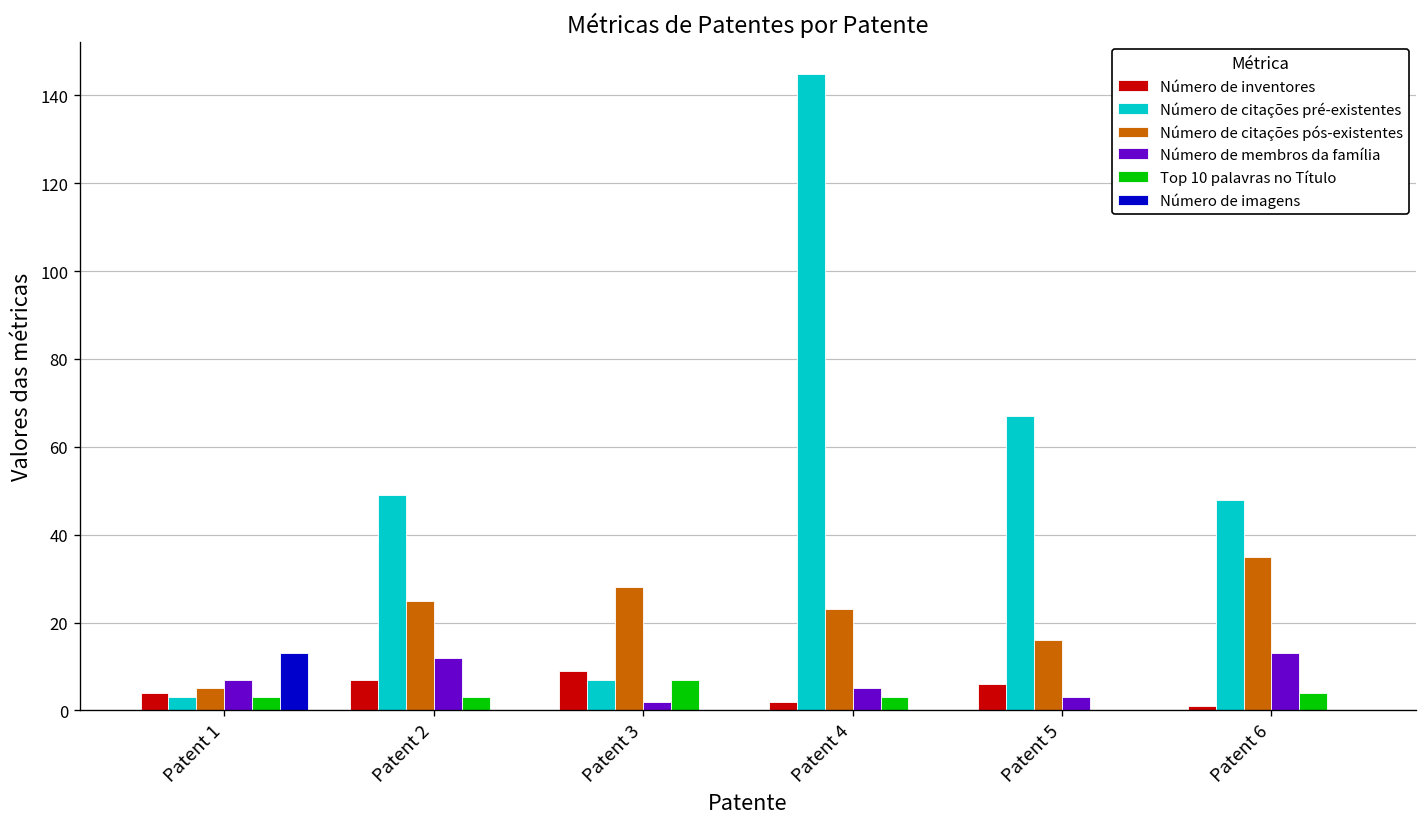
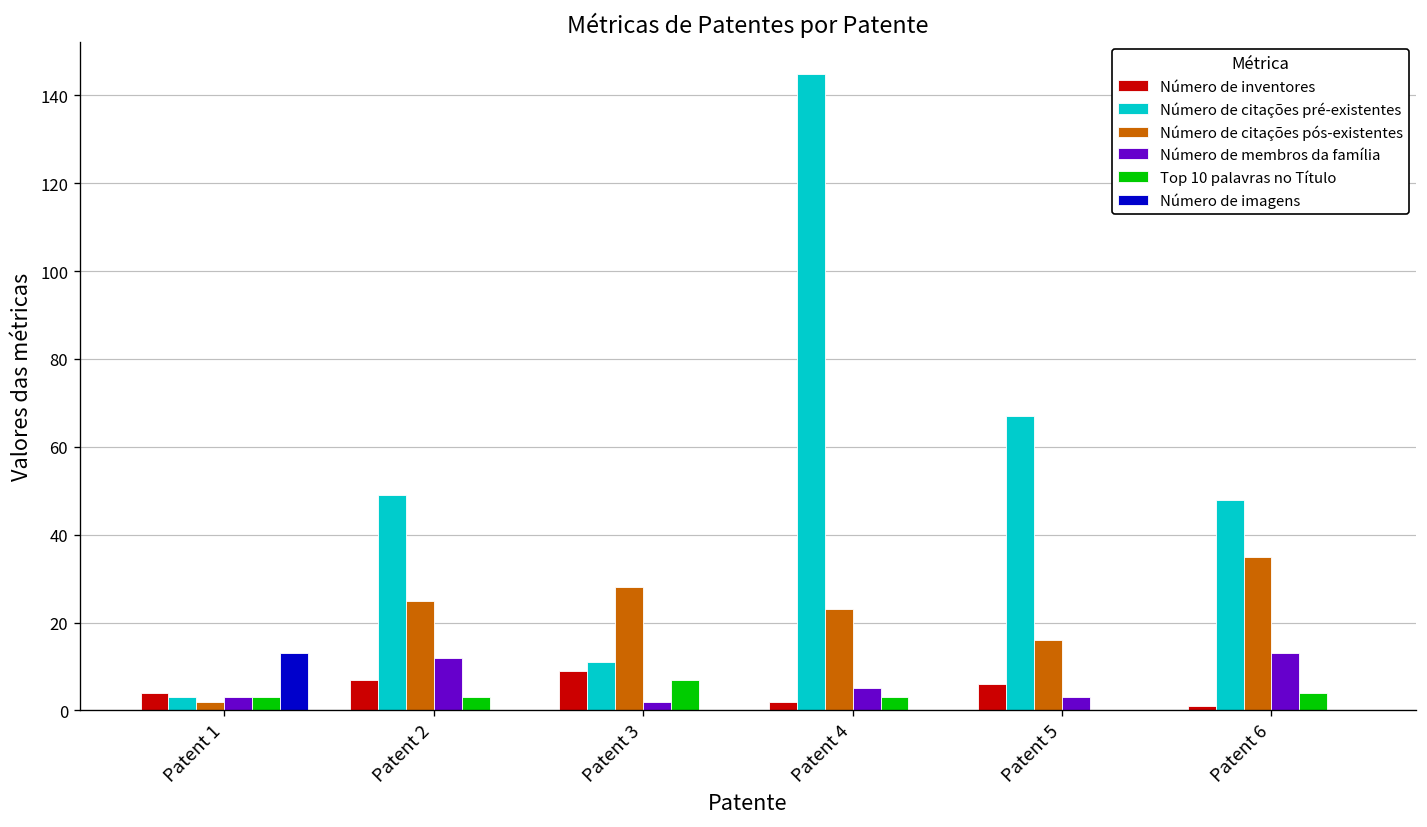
  {
    "Número de inventores": {
      "Patent 1": 4,
      "Patent 2": 7,
      "Patent 3": 9,
      "Patent 4": 2,
      "Patent 5": 6,
      "Patent 6": 1
    },
    "Número de citações pré-existentes": {
      "Patent 1": 3,
      "Patent 2": 49,
-     "Patent 3": 7,
+     "Patent 3": 11,
      "Patent 4": 145,
      "Patent 5": 67,
      "Patent 6": 48
    },
    "Número de citações pós-existentes": {
-     "Patent 1": 5,
+     "Patent 1": 2,
      "Patent 2": 25,
      "Patent 3": 28,
      "Patent 4": 23,
      "Patent 5": 16,
      "Patent 6": 35
    },
    "Número de membros da família": {
-     "Patent 1": 7,
+     "Patent 1": 3,
      "Patent 2": 12,
      "Patent 3": 2,
      "Patent 4": 5,
      "Patent 5": 3,
      "Patent 6": 13
    },
    "Top 10 palavras no Título": {
      "Patent 1": 3,
      "Patent 2": 3,
      "Patent 3": 7,
      "Patent 4": 3,
      "Patent 5": 0,
      "Patent 6": 4
    },
    "Número de imagens": {
      "Patent 1": 13,
      "Patent 2": 0,
      "Patent 3": 0,
      "Patent 4": 0,
      "Patent 5": 0,
      "Patent 6": 0
    }
  }
